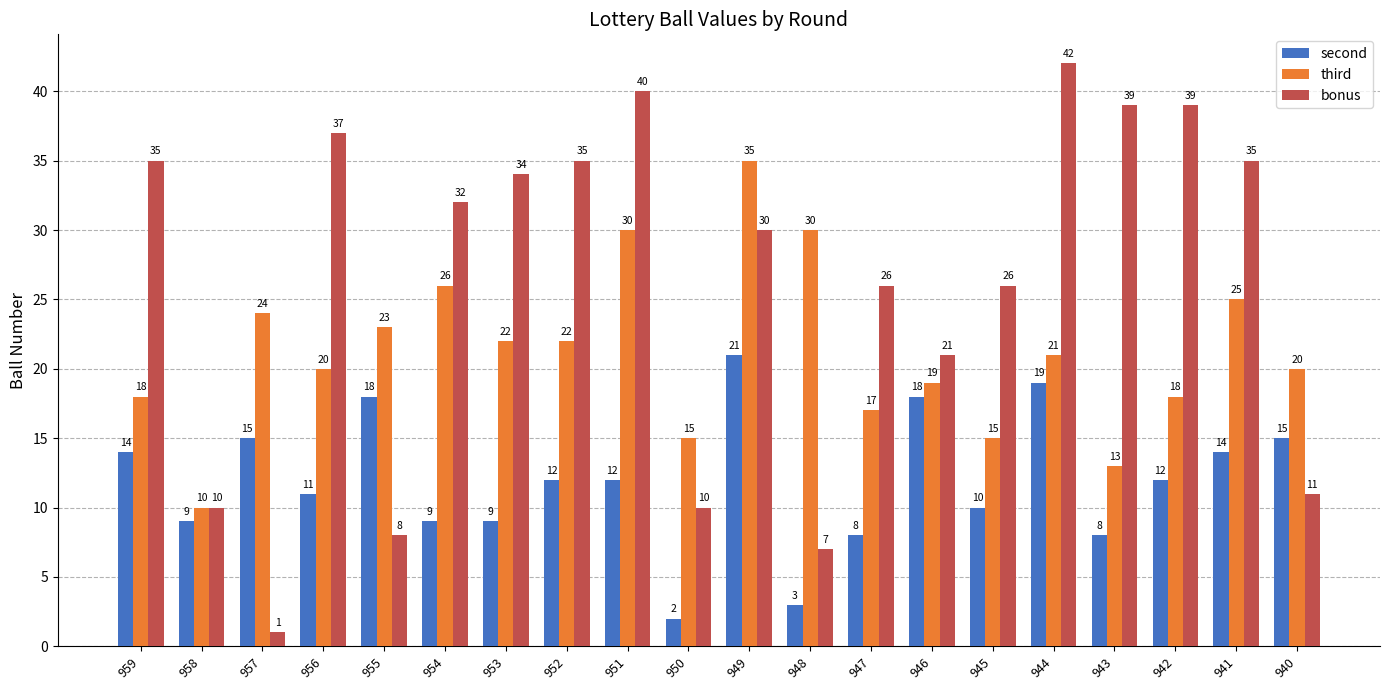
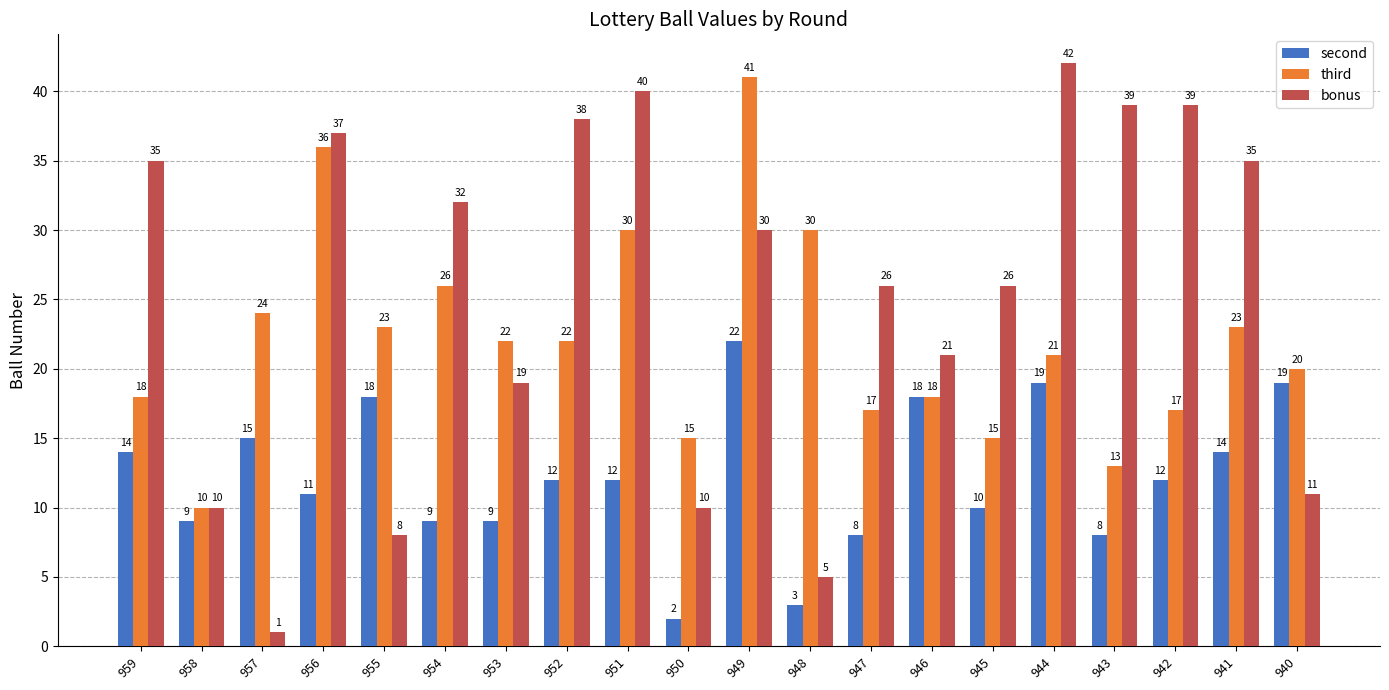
  {
    "second": {
      "959": 14,
      "958": 9,
      "957": 15,
      "956": 11,
      "955": 18,
      "954": 9,
      "953": 9,
      "952": 12,
      "951": 12,
      "950": 2,
-     "949": 21,
+     "949": 22,
      "948": 3,
      "947": 8,
      "946": 18,
      "945": 10,
      "944": 19,
      "943": 8,
      "942": 12,
      "941": 14,
-     "940": 15
+     "940": 19
    },
    "third": {
      "959": 18,
      "958": 10,
      "957": 24,
-     "956": 20,
+     "956": 36,
      "955": 23,
      "954": 26,
      "953": 22,
      "952": 22,
      "951": 30,
      "950": 15,
-     "949": 35,
+     "949": 41,
      "948": 30,
      "947": 17,
-     "946": 19,
+     "946": 18,
      "945": 15,
      "944": 21,
      "943": 13,
-     "942": 18,
-     "941": 25,
+     "942": 17,
+     "941": 23,
      "940": 20
    },
    "bonus": {
      "959": 35,
      "958": 10,
      "957": 1,
      "956": 37,
      "955": 8,
      "954": 32,
-     "953": 34,
-     "952": 35,
+     "953": 19,
+     "952": 38,
      "951": 40,
      "950": 10,
      "949": 30,
-     "948": 7,
+     "948": 5,
      "947": 26,
      "946": 21,
      "945": 26,
      "944": 42,
      "943": 39,
      "942": 39,
      "941": 35,
      "940": 11
    }
  }
